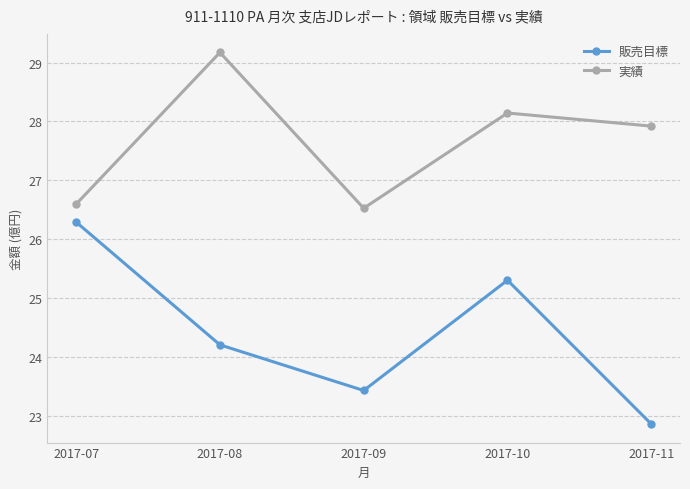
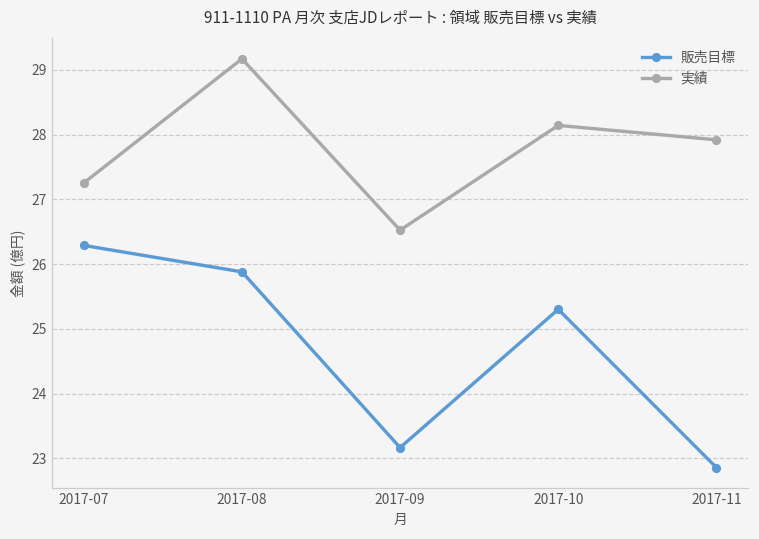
  {
    "販売目標": {
      "2017-07": 26.3,
-     "2017-08": 24.2,
-     "2017-09": 23.4,
+     "2017-08": 25.9,
+     "2017-09": 23.2,
      "2017-10": 25.3,
      "2017-11": 22.9
    },
    "実績": {
-     "2017-07": 26.6,
+     "2017-07": 27.3,
      "2017-08": 29.2,
      "2017-09": 26.5,
      "2017-10": 28.1,
      "2017-11": 27.9
    }
  }
